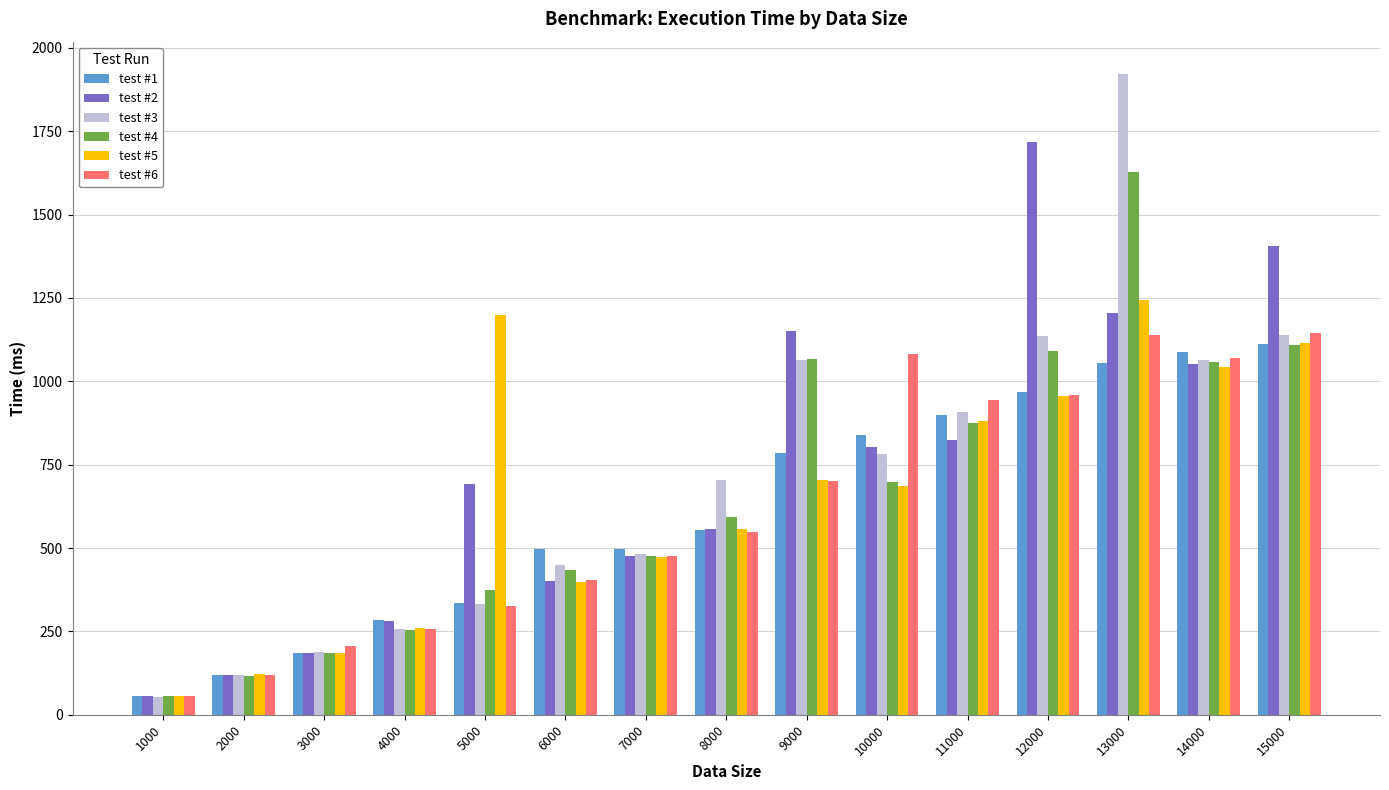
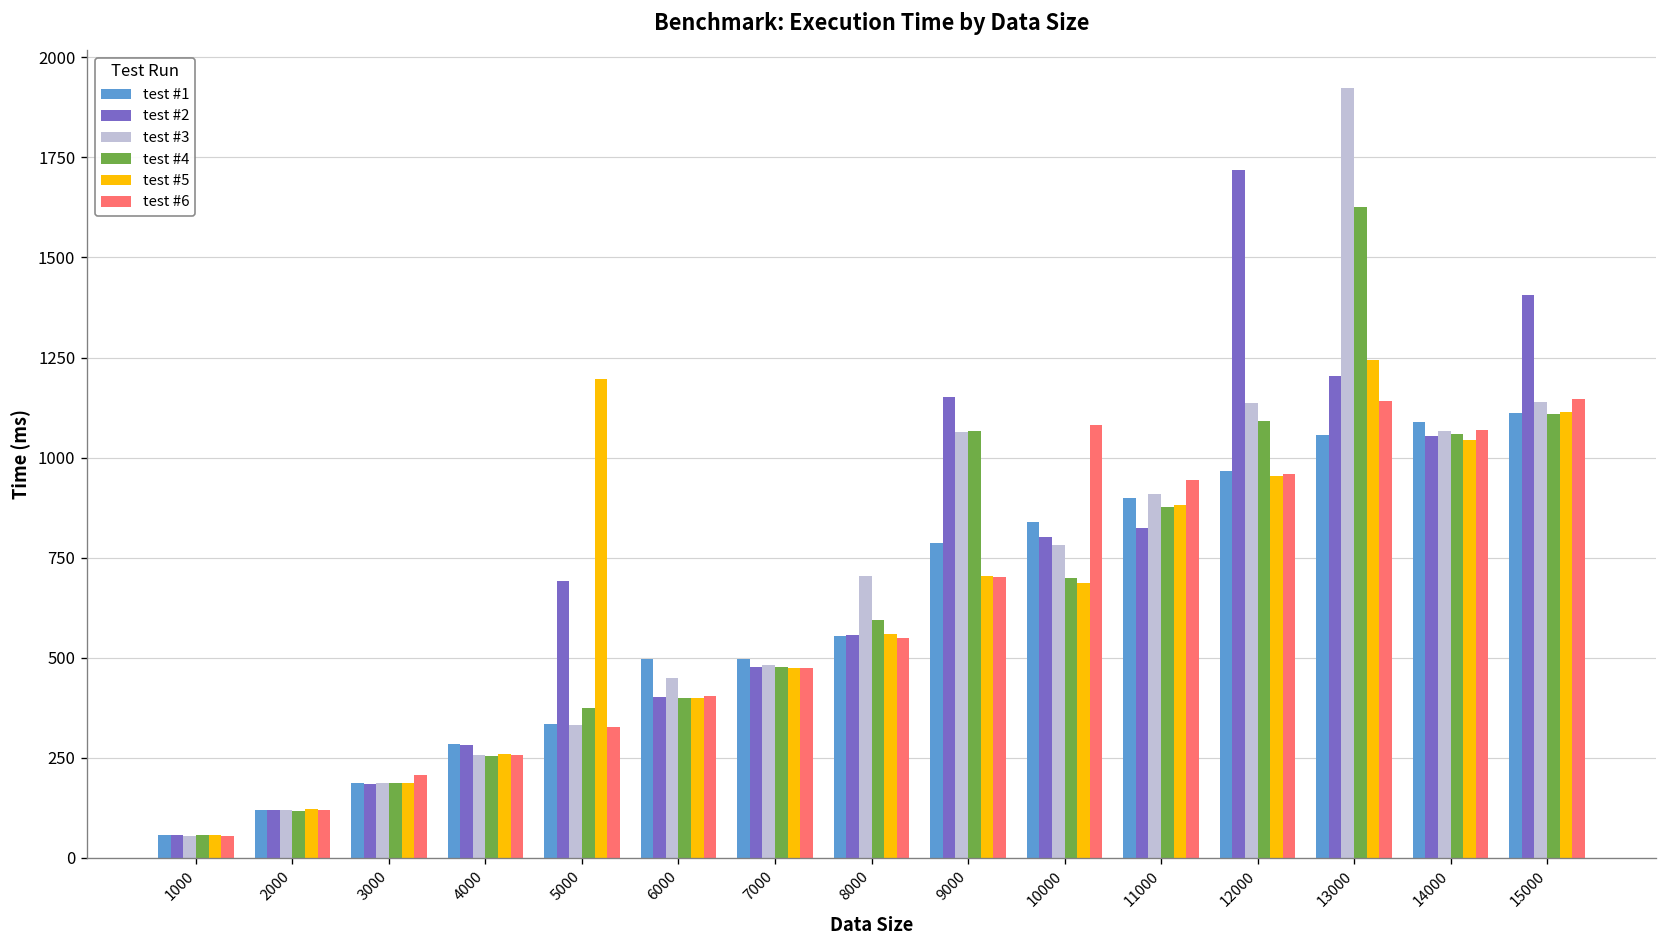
  {
    "test #1": {
      "1000": 60,
      "2000": 120,
      "3000": 190,
      "4000": 280,
      "5000": 330,
      "6000": 500,
      "7000": 500,
      "8000": 550,
      "9000": 790,
      "10000": 840,
      "11000": 900,
      "12000": 970,
      "13000": 1060,
      "14000": 1090,
      "15000": 1110
    },
    "test #2": {
      "1000": 60,
      "2000": 120,
      "3000": 190,
      "4000": 280,
      "5000": 690,
      "6000": 400,
      "7000": 480,
      "8000": 560,
      "9000": 1150,
      "10000": 800,
      "11000": 820,
      "12000": 1720,
      "13000": 1200,
      "14000": 1050,
      "15000": 1410
    },
    "test #3": {
      "1000": 50,
      "2000": 120,
      "3000": 190,
      "4000": 260,
      "5000": 330,
      "6000": 450,
      "7000": 480,
      "8000": 700,
      "9000": 1060,
      "10000": 780,
      "11000": 910,
      "12000": 1140,
      "13000": 1920,
      "14000": 1070,
      "15000": 1140
    },
    "test #4": {
      "1000": 60,
      "2000": 120,
      "3000": 190,
      "4000": 260,
      "5000": 370,
-     "6000": 430,
+     "6000": 400,
      "7000": 480,
      "8000": 590,
      "9000": 1070,
      "10000": 700,
      "11000": 880,
      "12000": 1090,
      "13000": 1630,
      "14000": 1060,
      "15000": 1110
    },
    "test #5": {
      "1000": 60,
      "2000": 120,
      "3000": 190,
      "4000": 260,
      "5000": 1200,
      "6000": 400,
      "7000": 470,
      "8000": 560,
      "9000": 700,
      "10000": 690,
      "11000": 880,
      "12000": 960,
      "13000": 1240,
      "14000": 1040,
      "15000": 1110
    },
    "test #6": {
      "1000": 60,
      "2000": 120,
      "3000": 210,
      "4000": 260,
      "5000": 330,
      "6000": 410,
      "7000": 480,
      "8000": 550,
      "9000": 700,
      "10000": 1080,
      "11000": 950,
      "12000": 960,
      "13000": 1140,
      "14000": 1070,
      "15000": 1150
    }
  }
